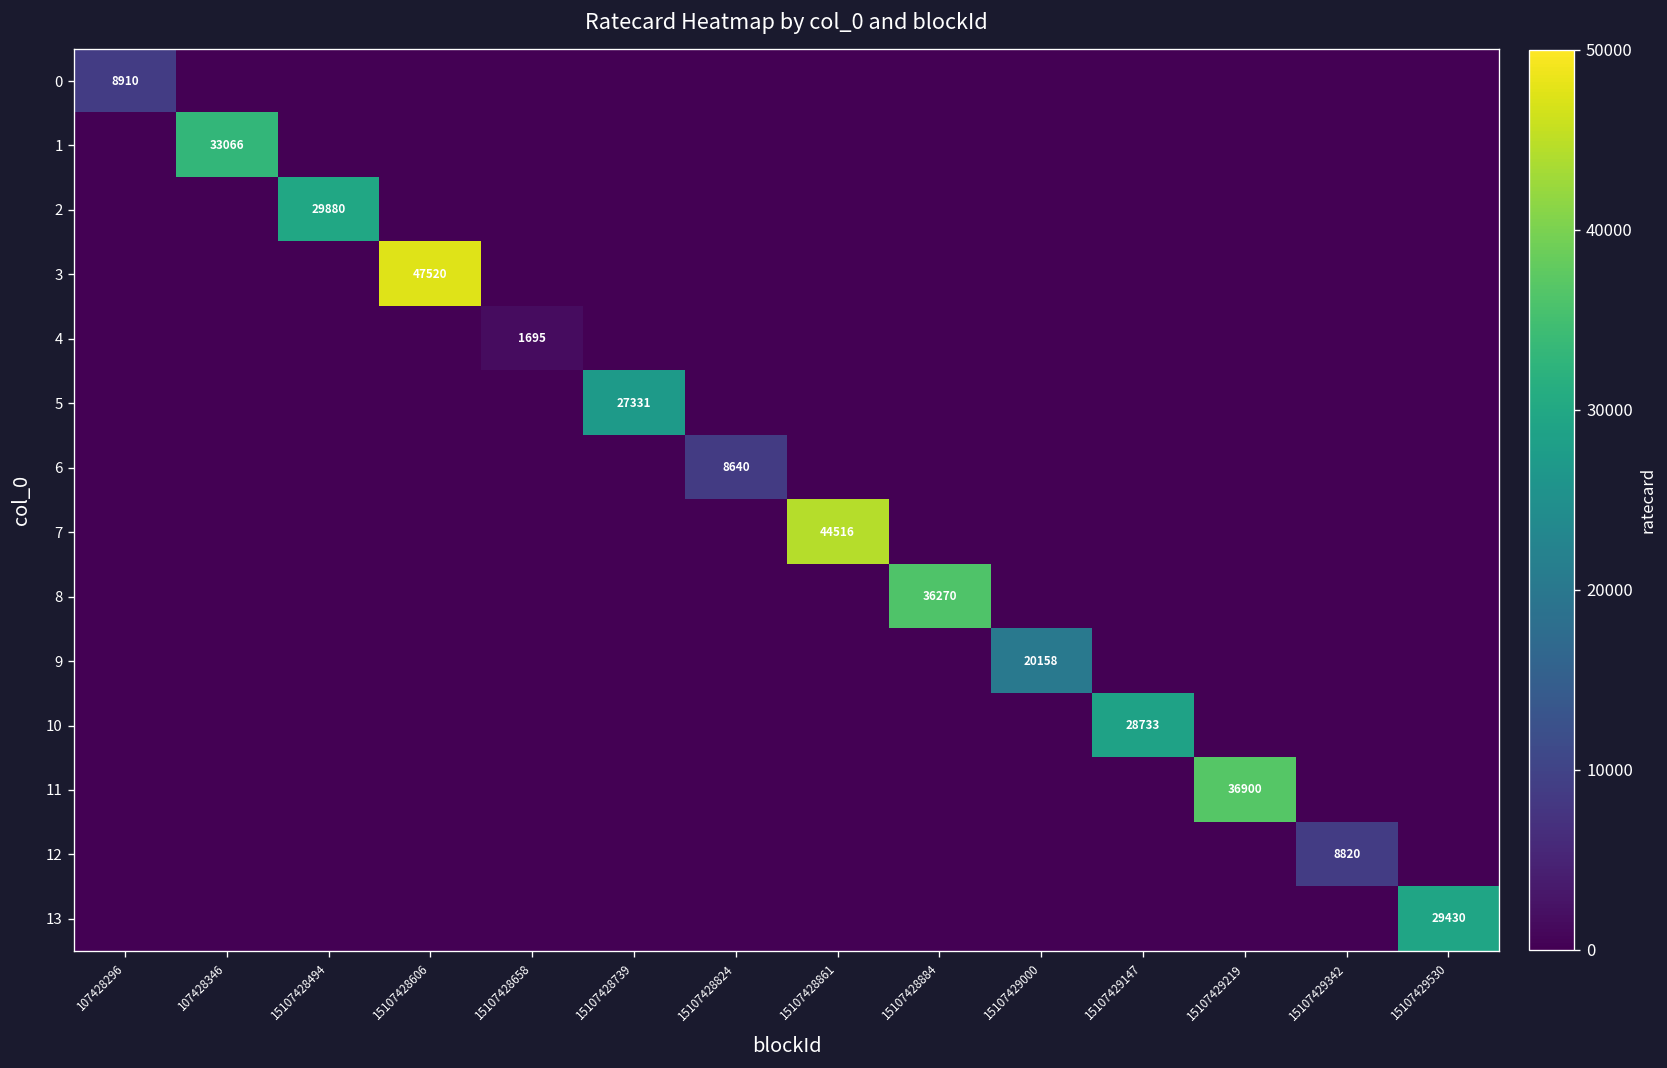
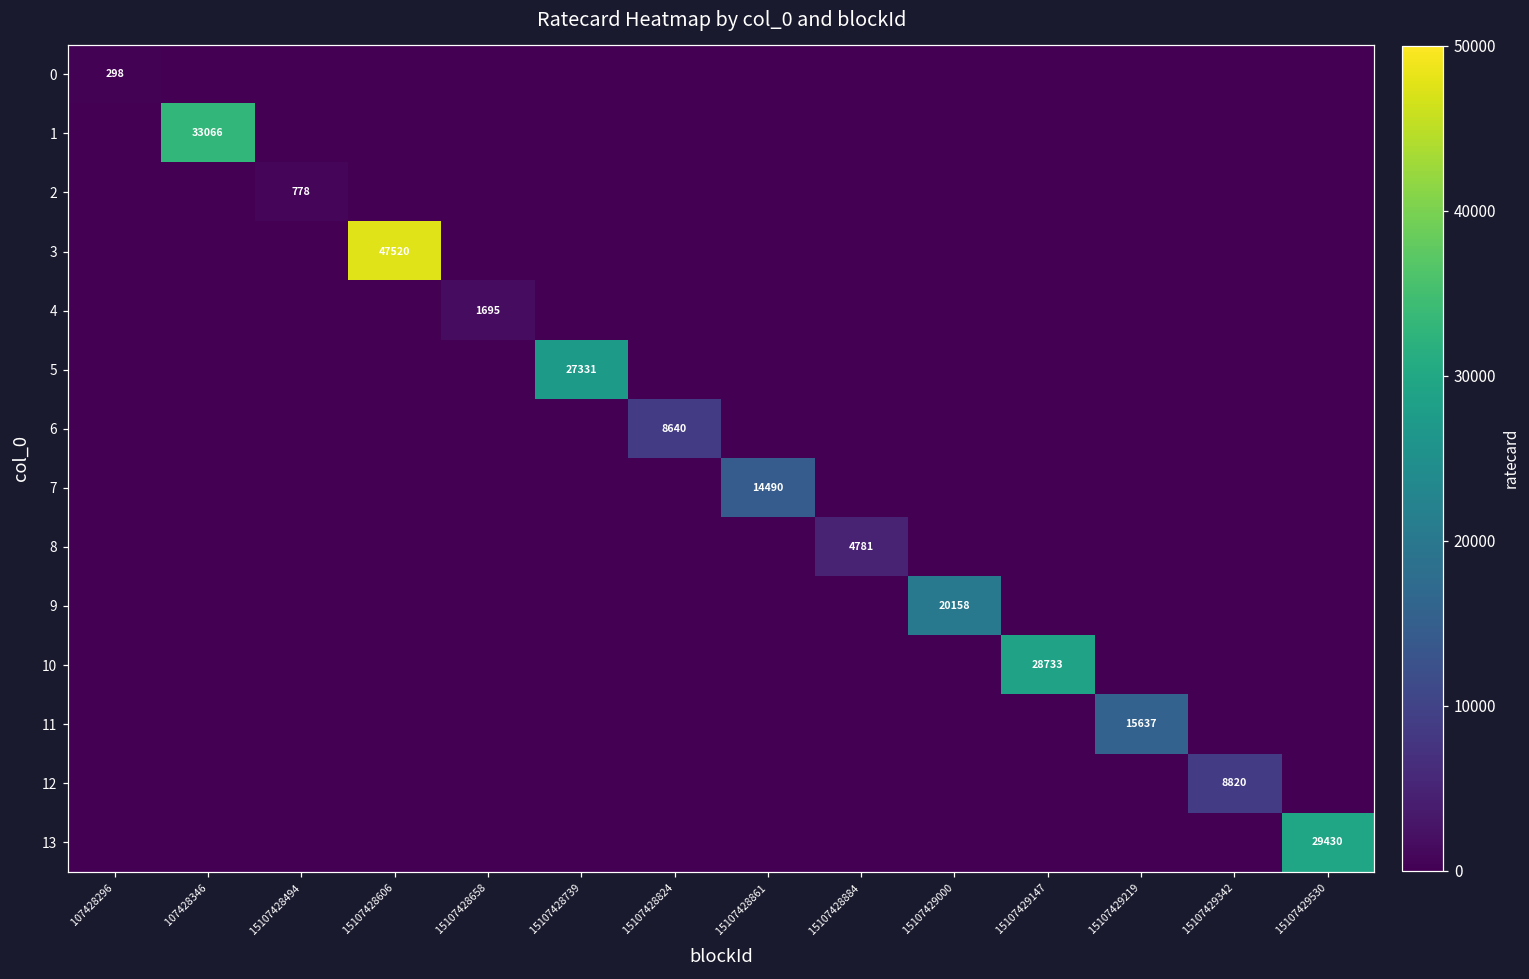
  {
    "0": {
-     "107428296": 8910
+     "107428296": 298
    },
    "1": {
      "107428346": 33066
    },
    "2": {
-     "15107428494": 29880
+     "15107428494": 778
    },
    "3": {
      "15107428606": 47520
    },
    "4": {
      "15107428658": 1695
    },
    "5": {
      "15107428739": 27331
    },
    "6": {
      "15107428824": 8640
    },
    "7": {
-     "15107428861": 44516
+     "15107428861": 14490
    },
    "8": {
-     "15107428884": 36270
+     "15107428884": 4781
    },
    "9": {
      "15107429000": 20158
    },
    "10": {
      "15107429147": 28733
    },
    "11": {
-     "15107429219": 36900
+     "15107429219": 15637
    },
    "12": {
      "15107429342": 8820
    },
    "13": {
      "15107429530": 29430
    }
  }
